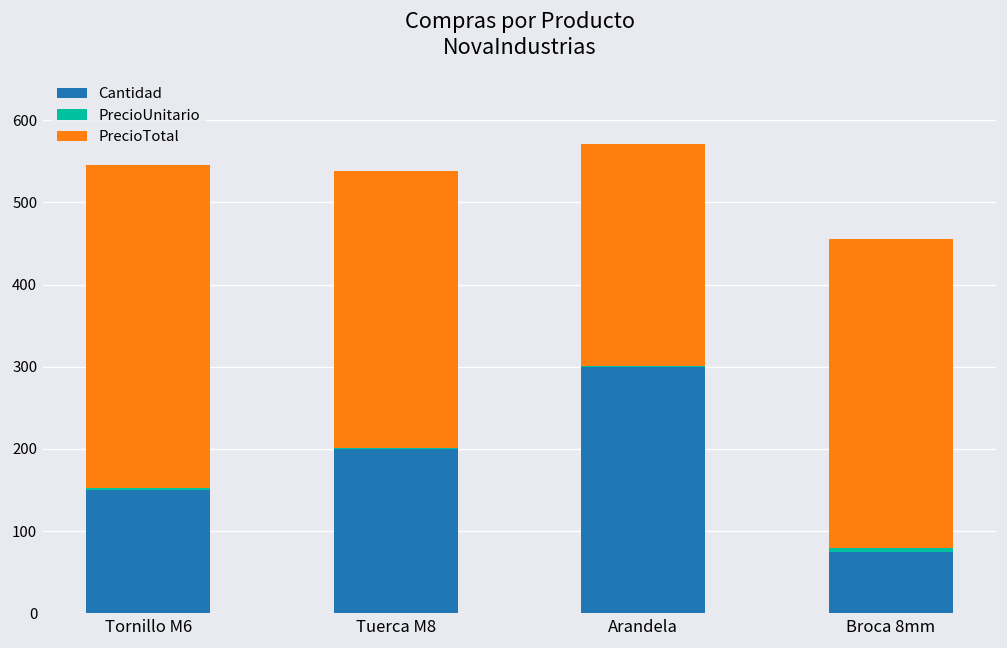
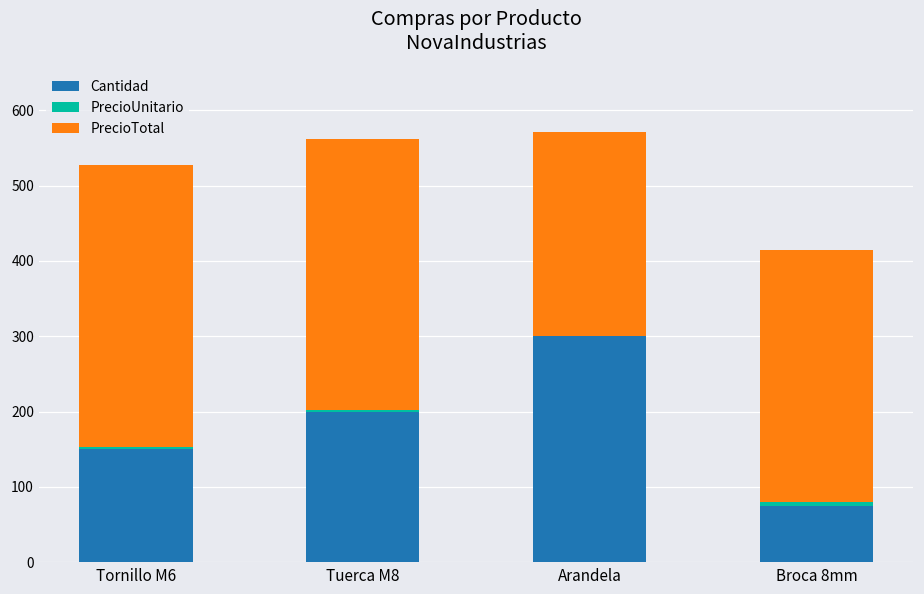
  {
    "Cantidad": {
      "Tornillo M6": 150,
      "Tuerca M8": 200,
      "Arandela": 300,
      "Broca 8mm": 80
    },
    "PrecioUnitario": {
      "Broca 8mm": 10
    },
    "PrecioTotal": {
-     "Tornillo M6": 390,
-     "Tuerca M8": 340,
+     "Tornillo M6": 380,
+     "Tuerca M8": 360,
      "Arandela": 270,
-     "Broca 8mm": 380
+     "Broca 8mm": 340
    }
  }
